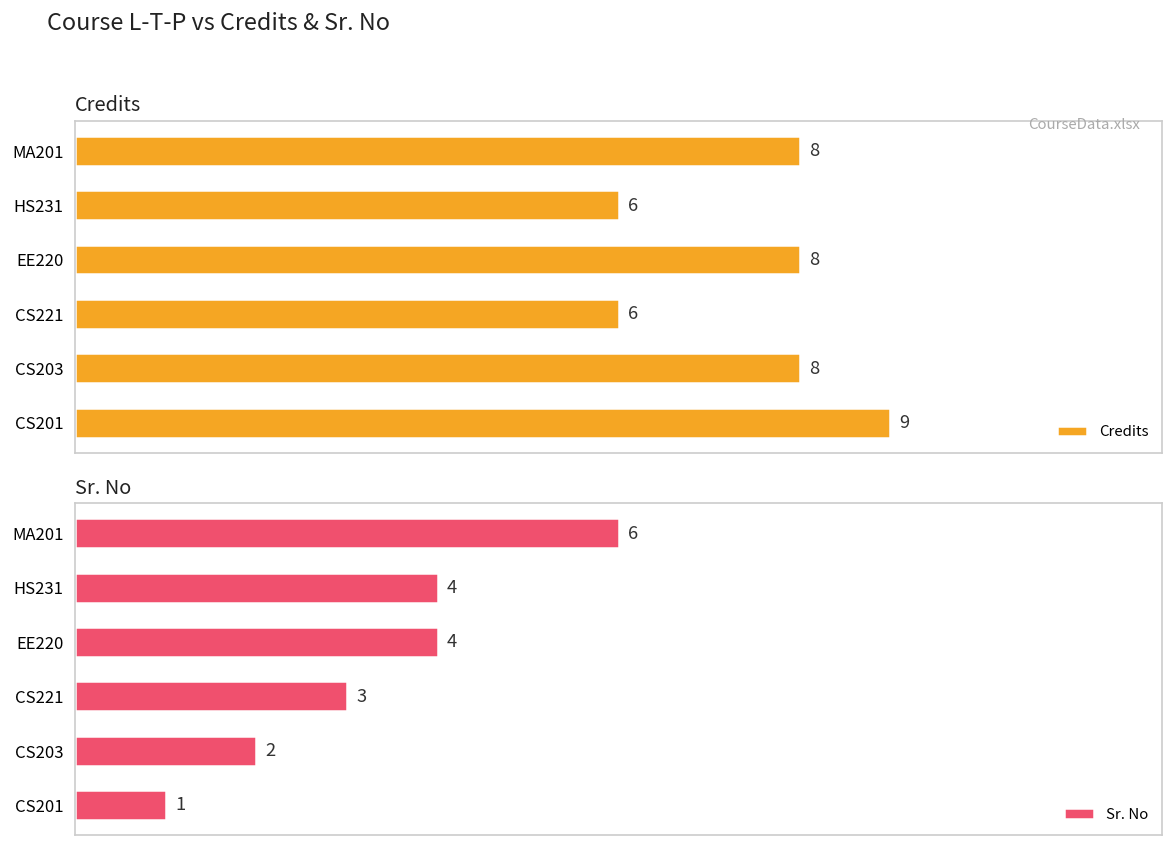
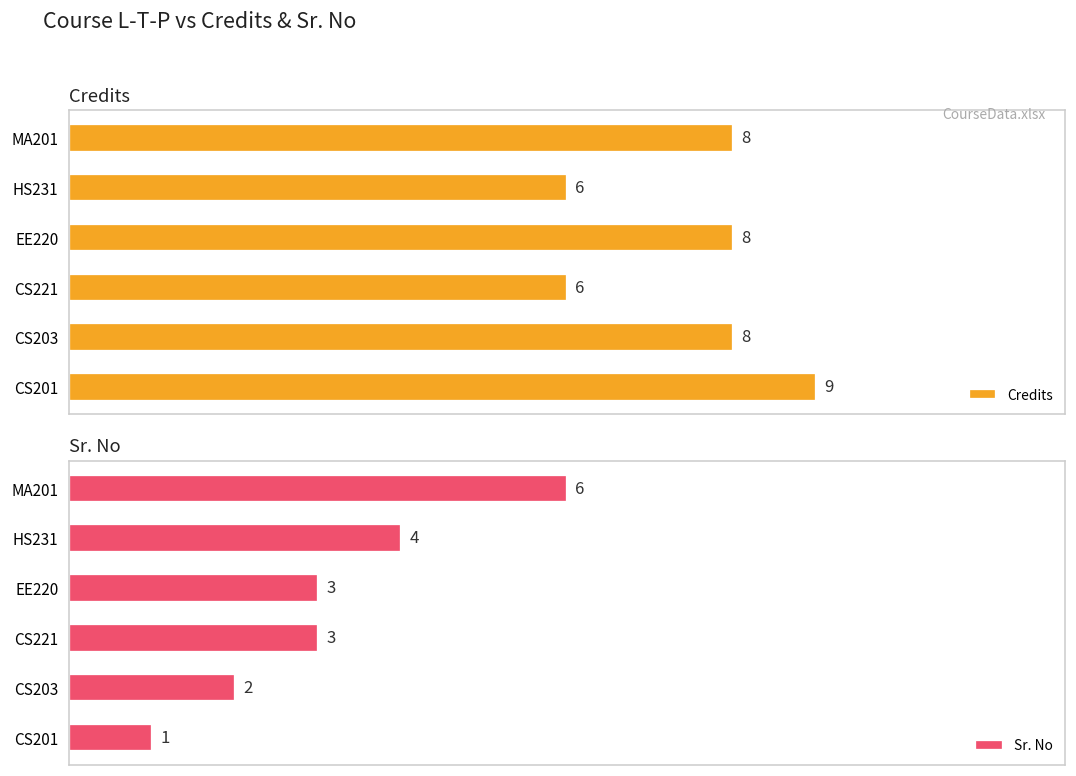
  {
    "Credits": {
      "MA201": 8,
      "HS231": 6,
      "EE220": 8,
      "CS221": 6,
      "CS203": 8,
      "CS201": 9
    },
    "Sr. No": {
      "MA201": 6,
      "HS231": 4,
-     "EE220": 4,
+     "EE220": 3,
      "CS221": 3,
      "CS203": 2,
      "CS201": 1
    }
  }
